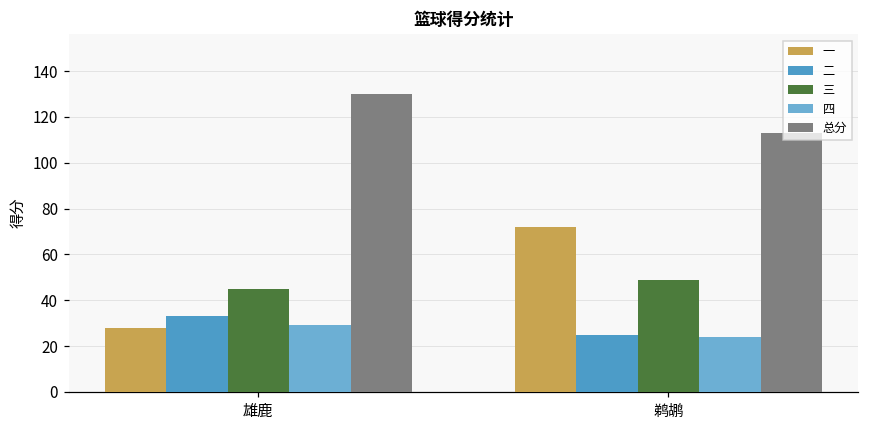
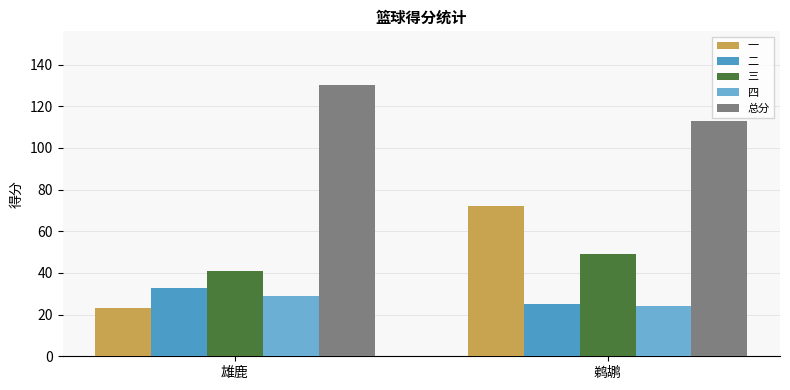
  {
    "一": {
-     "雄鹿": 28,
+     "雄鹿": 23,
      "鹈鹕": 72
    },
    "三": {
-     "雄鹿": 45,
+     "雄鹿": 41,
      "鹈鹕": 49
    },
    "总分": {
      "雄鹿": 130,
      "鹈鹕": 113
    }
  }
